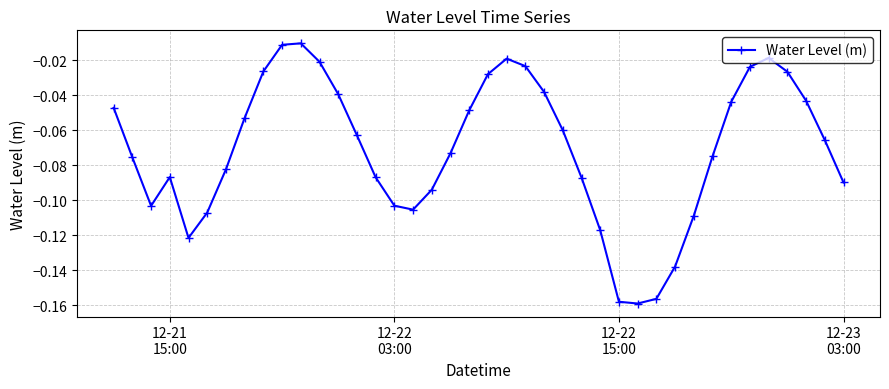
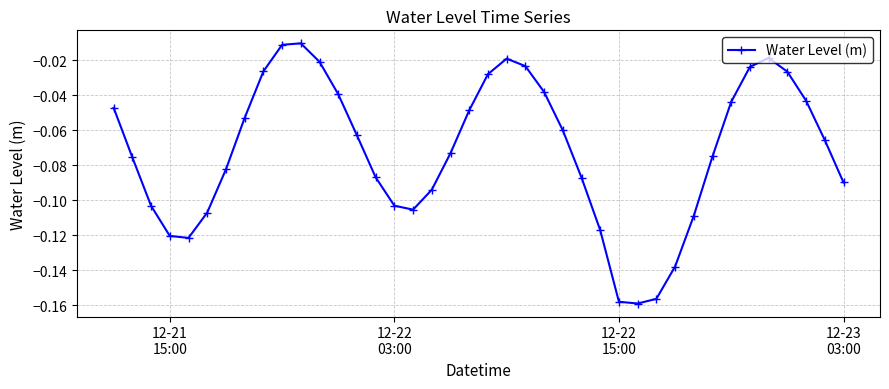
  {
-   "12-21 15:00": -0.087,
+   "12-21 15:00": -0.120,
    "12-22 03:00": -0.103,
    "12-22 15:00": -0.158,
    "12-23 03:00": -0.090
  }
